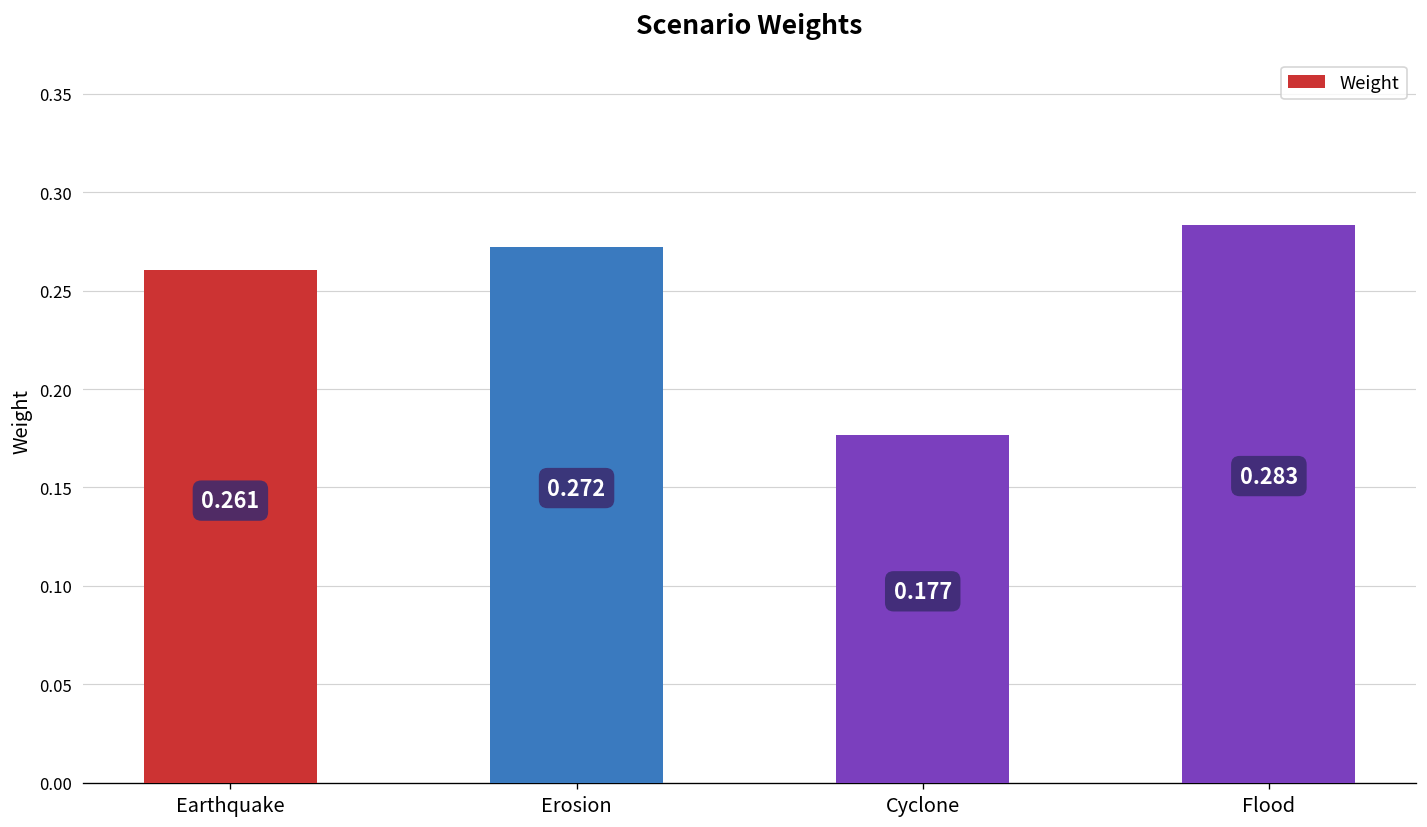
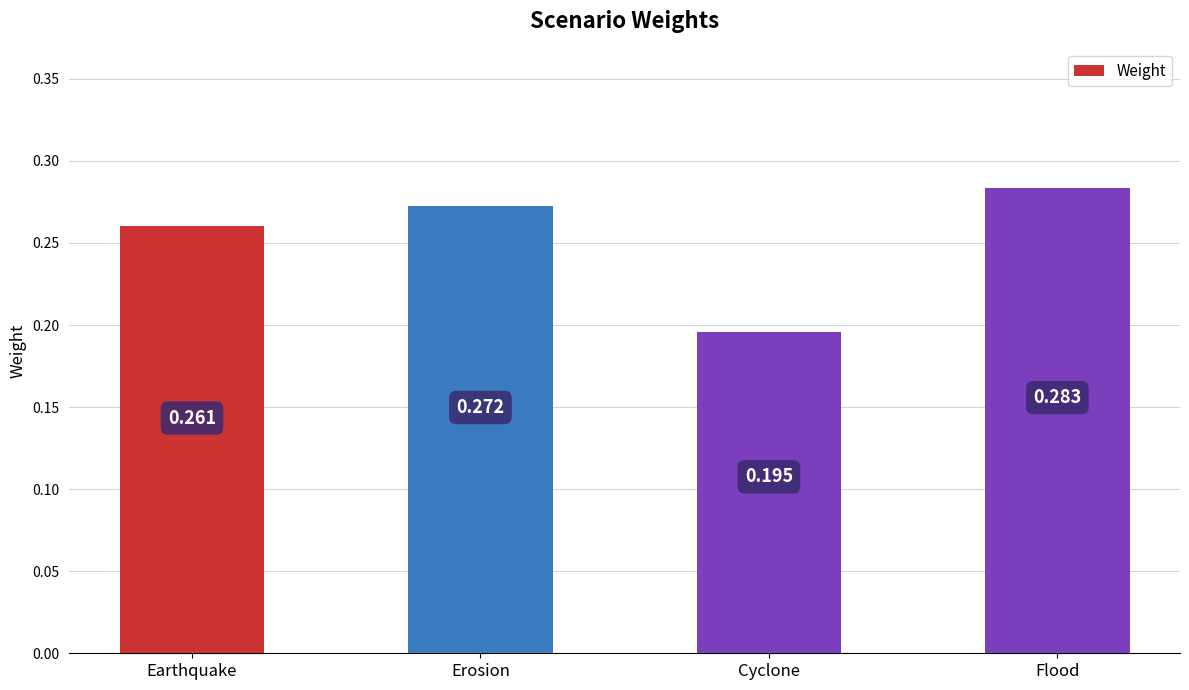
  {
-   "Cyclone": 0.177
+   "Cyclone": 0.195
  }
